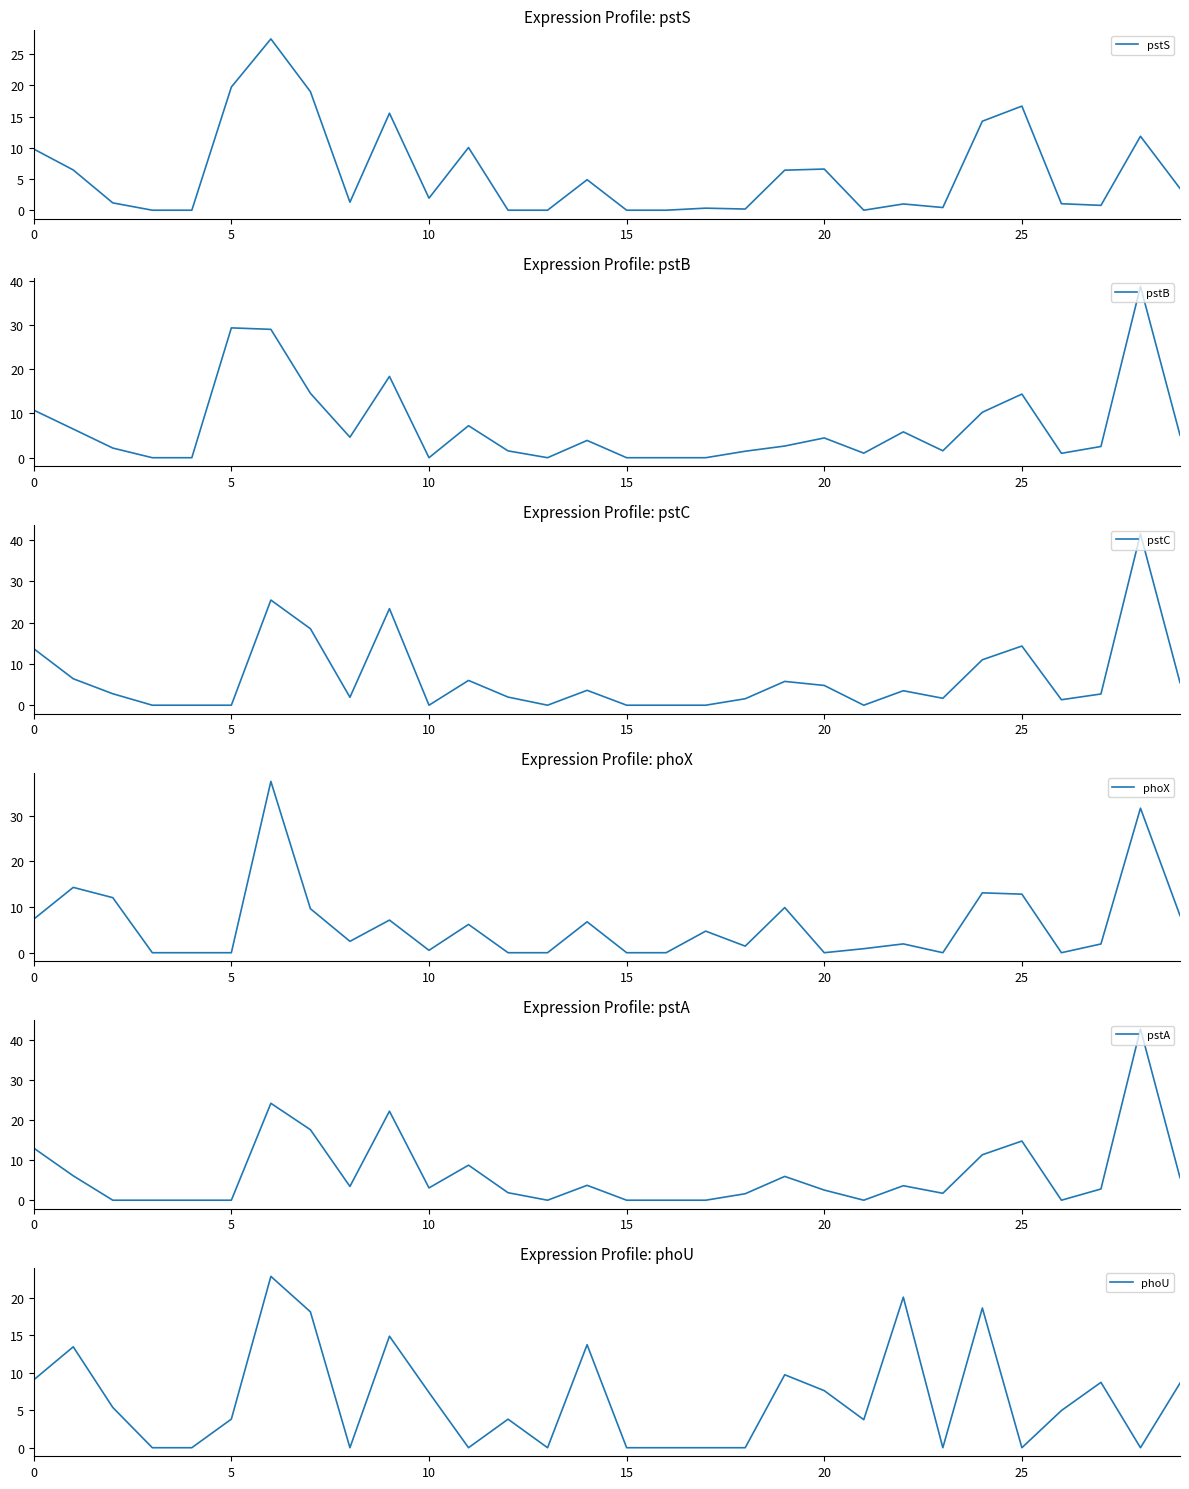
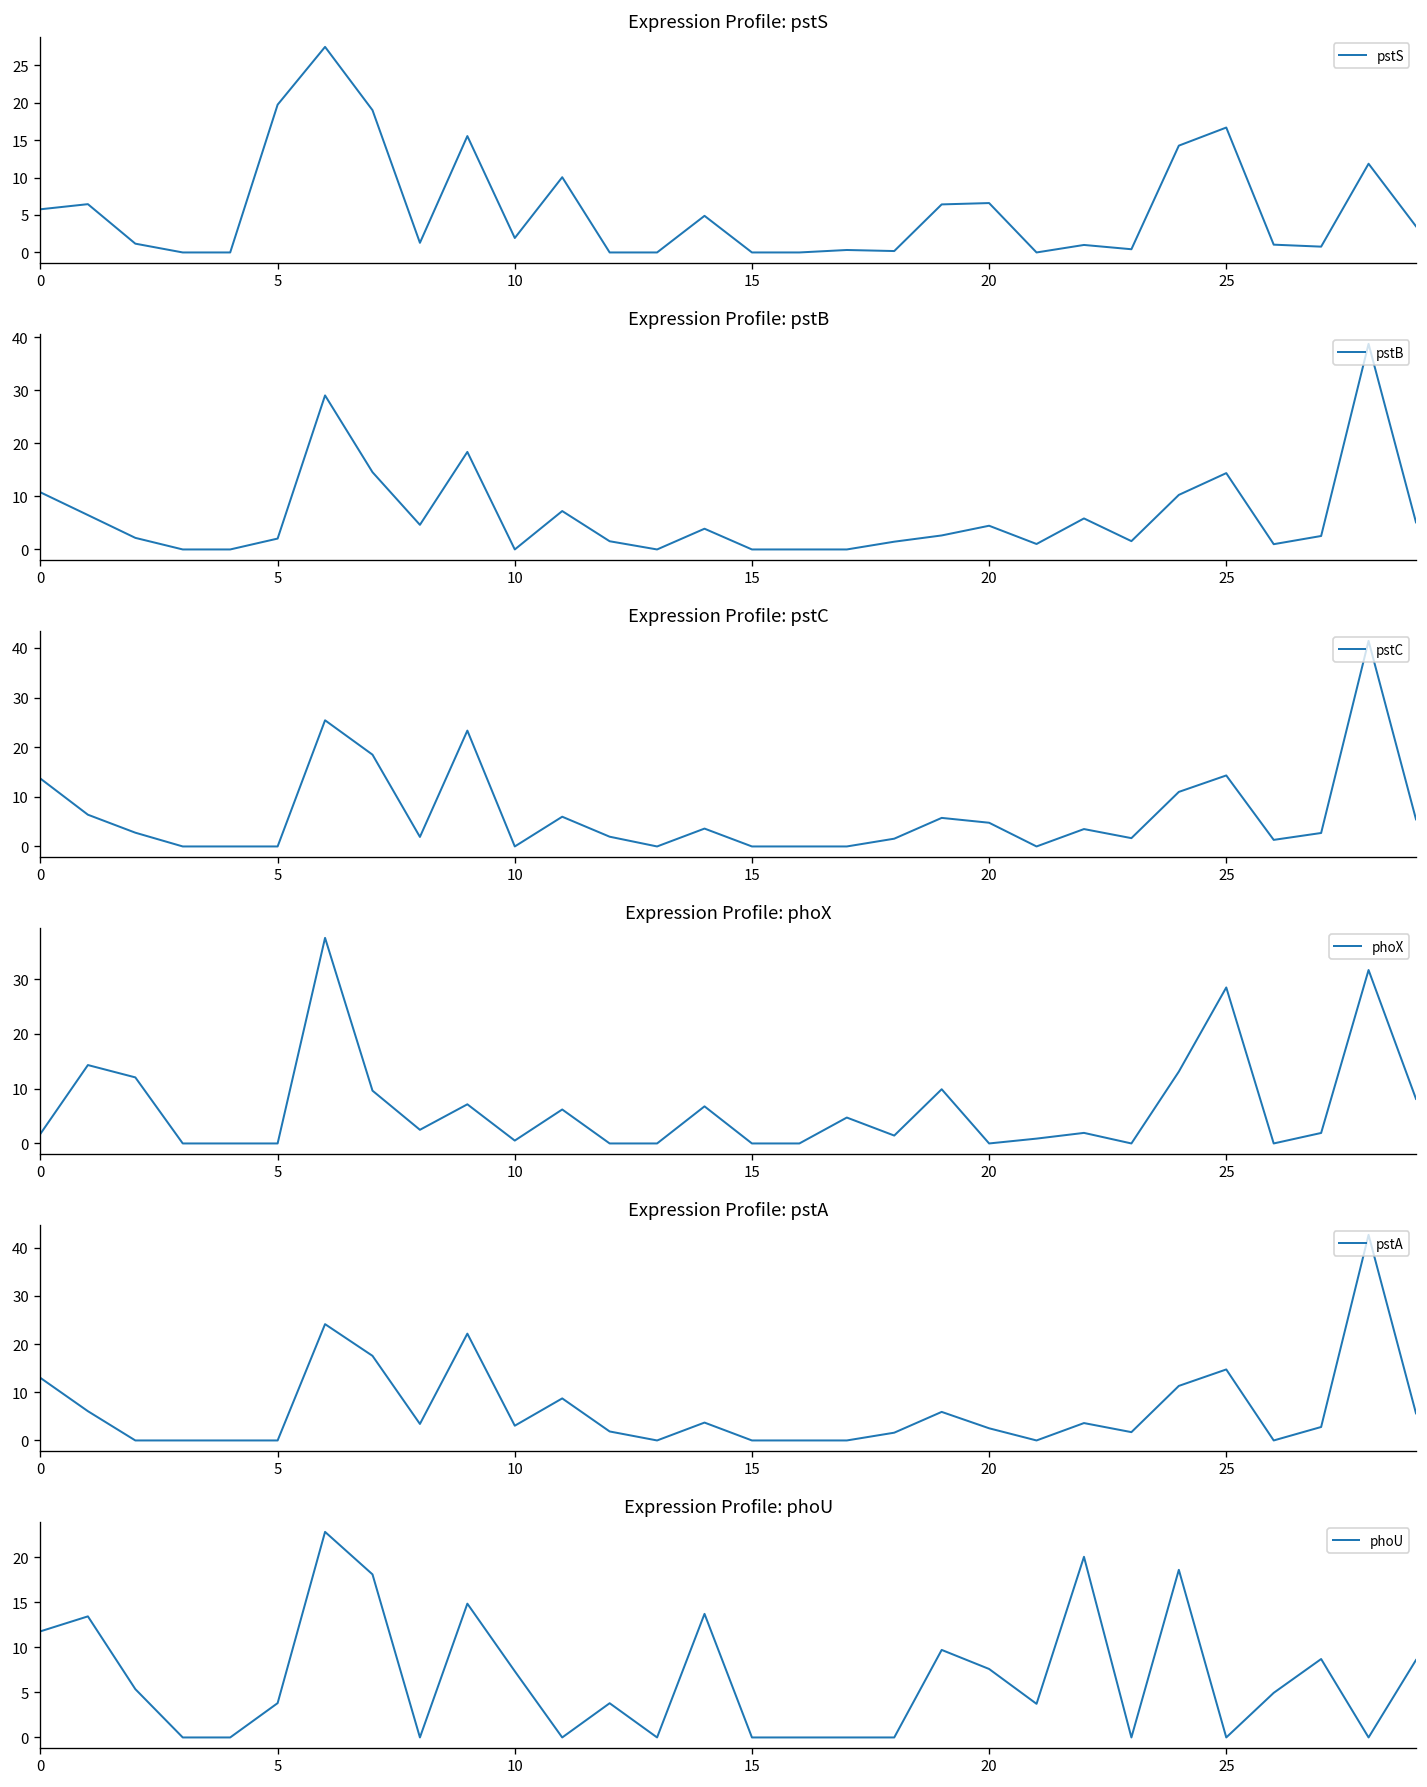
  {
    "Expression Profile: pstS": {
-     "0": 10,
+     "0": 6,
      "5": 20,
      "10": 2,
      "15": 0,
      "20": 7,
      "25": 17
    },
    "Expression Profile: pstB": {
      "0": 11,
-     "5": 29,
+     "5": 2,
      "10": 0,
      "15": 0,
      "20": 4,
      "25": 14
    },
    "Expression Profile: pstC": {
      "0": 14,
      "5": 0,
      "10": 0,
      "15": 0,
      "20": 5,
      "25": 14
    },
    "Expression Profile: phoX": {
-     "0": 7,
+     "0": 2,
      "5": 0,
      "10": 1,
      "15": 0,
      "20": 0,
-     "25": 13
+     "25": 28
    },
    "Expression Profile: pstA": {
      "0": 13,
      "5": 0,
      "10": 3,
      "15": 0,
      "20": 3,
      "25": 15
    },
    "Expression Profile: phoU": {
-     "0": 9,
+     "0": 12,
      "5": 4,
      "10": 7,
      "15": 0,
      "20": 8,
      "25": 0
    }
  }
